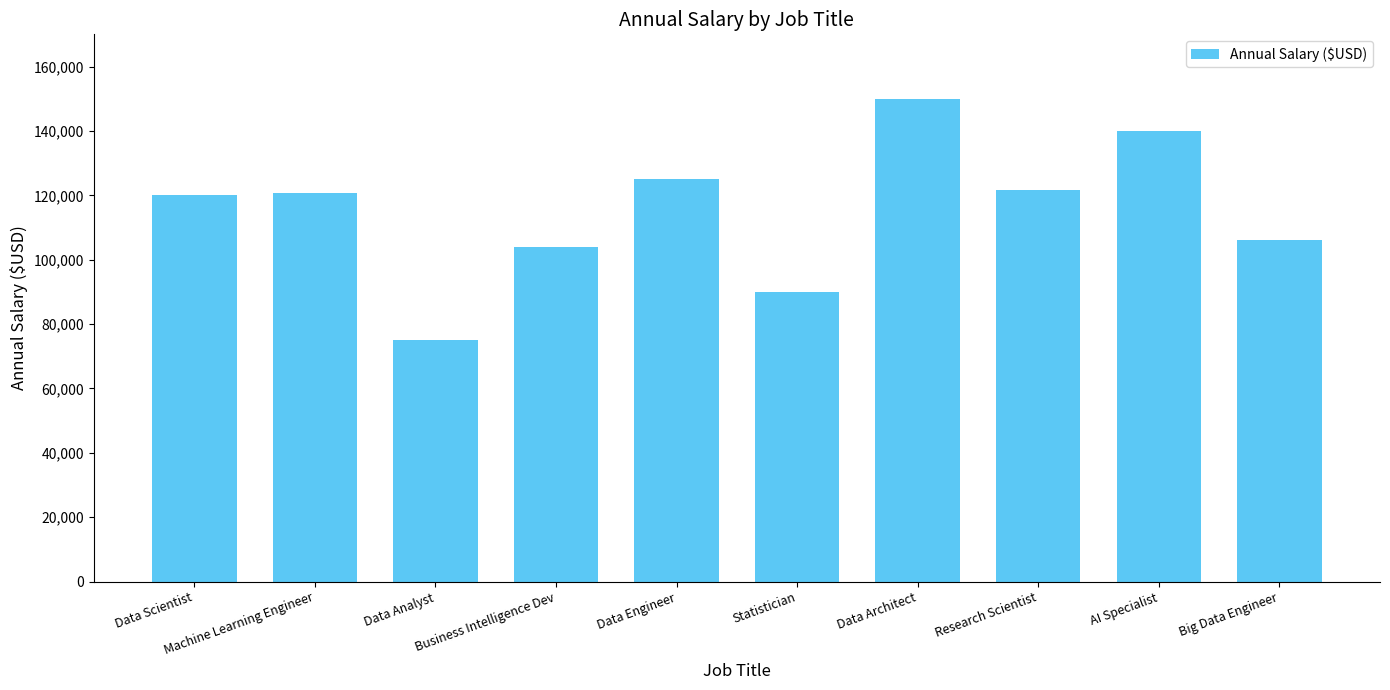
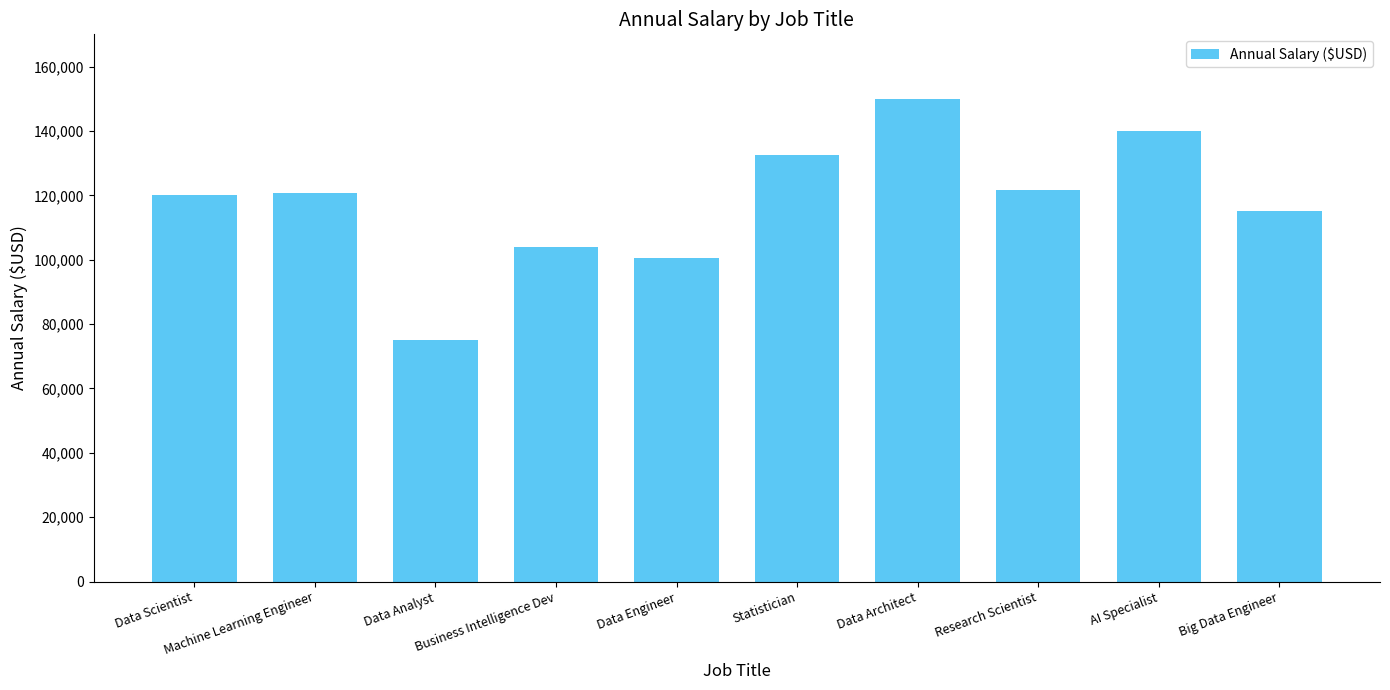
  {
    "Data Scientist": "120,000",
    "Machine Learning Engineer": "121,000",
    "Data Analyst": "75,000",
    "Business Intelligence Dev": "104,000",
-   "Data Engineer": "125,000",
-   "Statistician": "90,000",
+   "Data Engineer": "100,000",
+   "Statistician": "133,000",
    "Data Architect": "150,000",
    "Research Scientist": "122,000",
    "AI Specialist": "140,000",
-   "Big Data Engineer": "106,000"
+   "Big Data Engineer": "115,000"
  }
